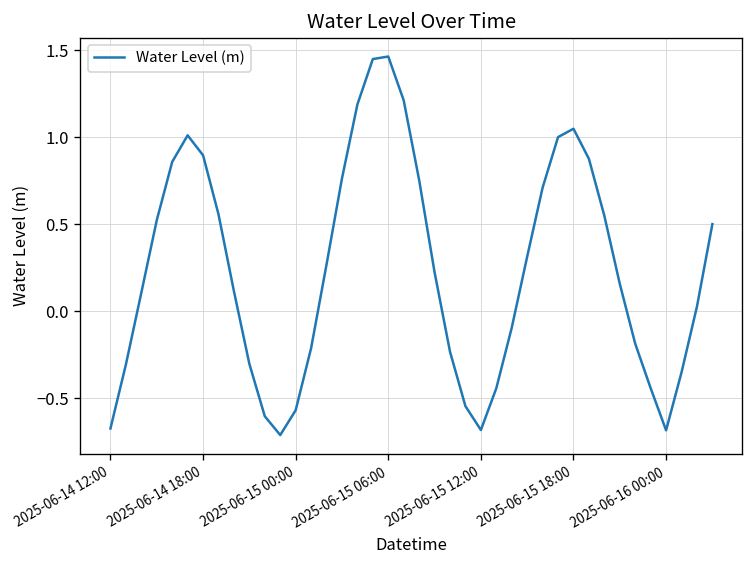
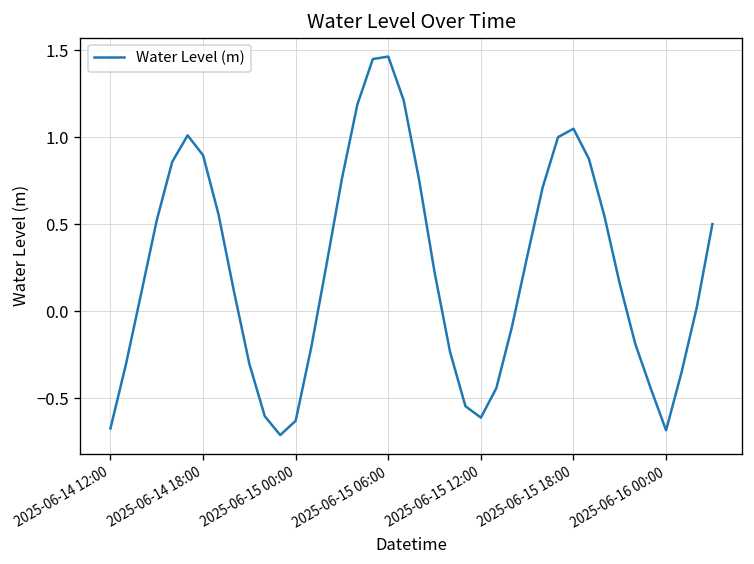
  {
    "2025-06-14 12:00": -0.67,
    "2025-06-14 18:00": 0.90,
-   "2025-06-15 00:00": -0.57,
+   "2025-06-15 00:00": -0.63,
    "2025-06-15 06:00": 1.46,
-   "2025-06-15 12:00": -0.68,
+   "2025-06-15 12:00": -0.61,
    "2025-06-15 18:00": 1.05,
    "2025-06-16 00:00": -0.68
  }
